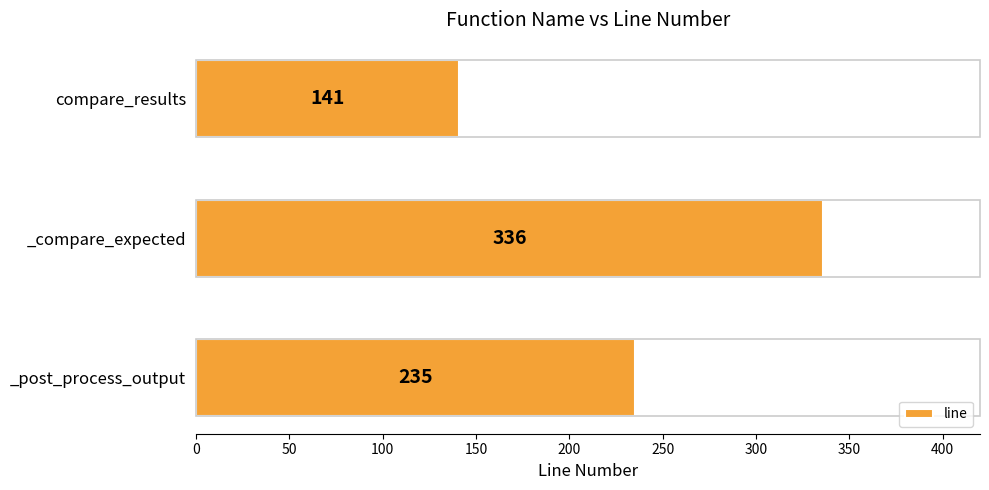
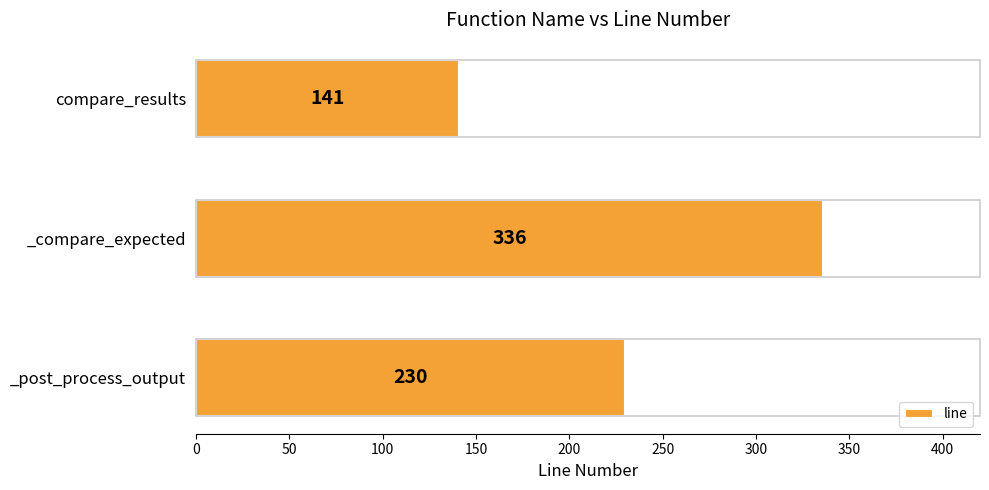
  {
    "compare_results": 141,
    "_compare_expected": 336,
-   "_post_process_output": 235
+   "_post_process_output": 230
  }
